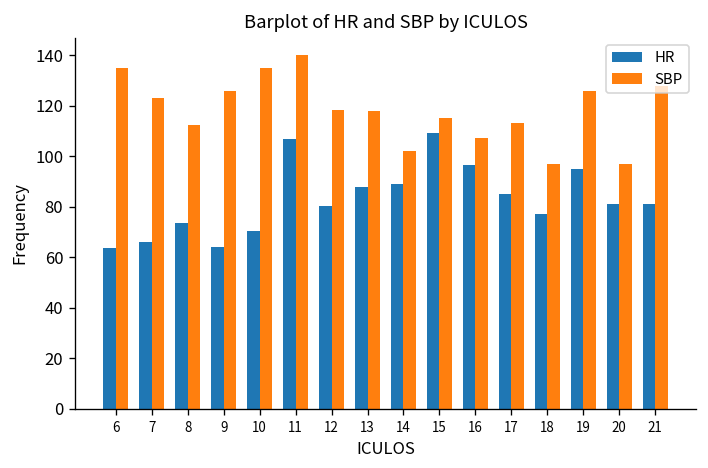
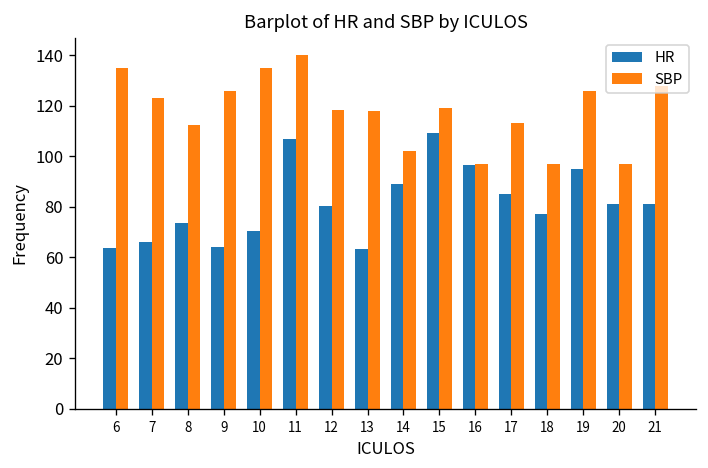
  {
    "HR": {
      "6": 64,
      "7": 66,
      "8": 74,
      "9": 64,
      "10": 71,
      "11": 107,
      "12": 81,
-     "13": 88,
+     "13": 63,
      "14": 89,
      "15": 109,
      "16": 97,
      "17": 85,
      "18": 77,
      "19": 95,
      "20": 81,
      "21": 81
    },
    "SBP": {
      "6": 135,
      "7": 123,
      "8": 113,
      "9": 126,
      "10": 135,
      "11": 140,
      "12": 119,
      "13": 118,
      "14": 102,
-     "15": 115,
-     "16": 107,
+     "15": 119,
+     "16": 97,
      "17": 113,
      "18": 97,
      "19": 126,
      "20": 97
    }
  }
